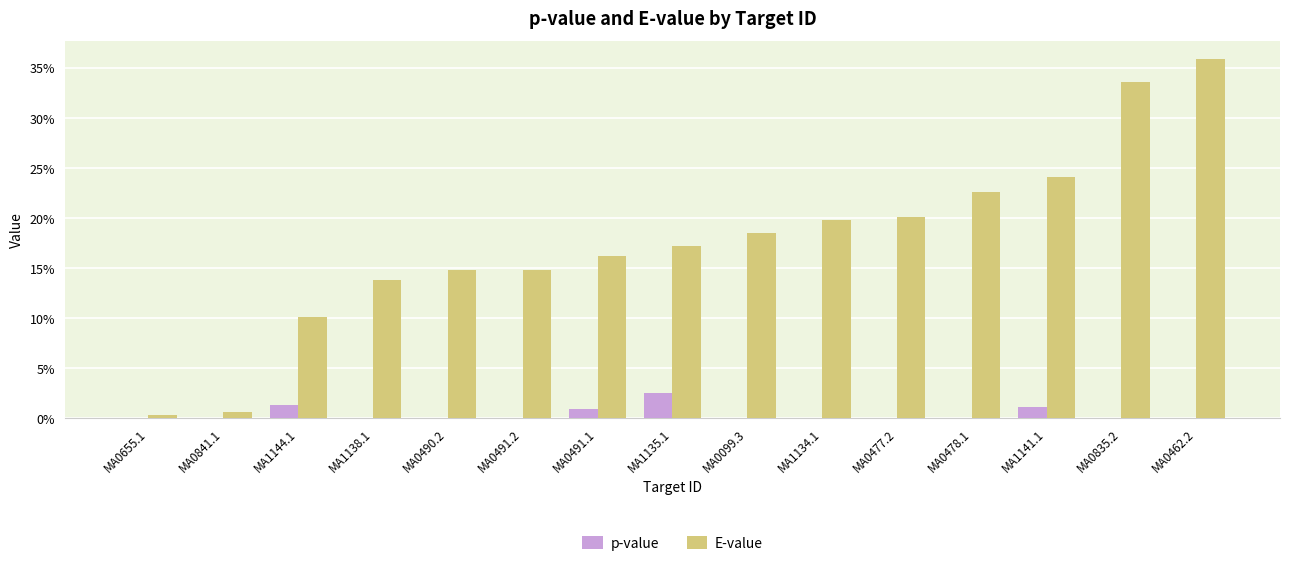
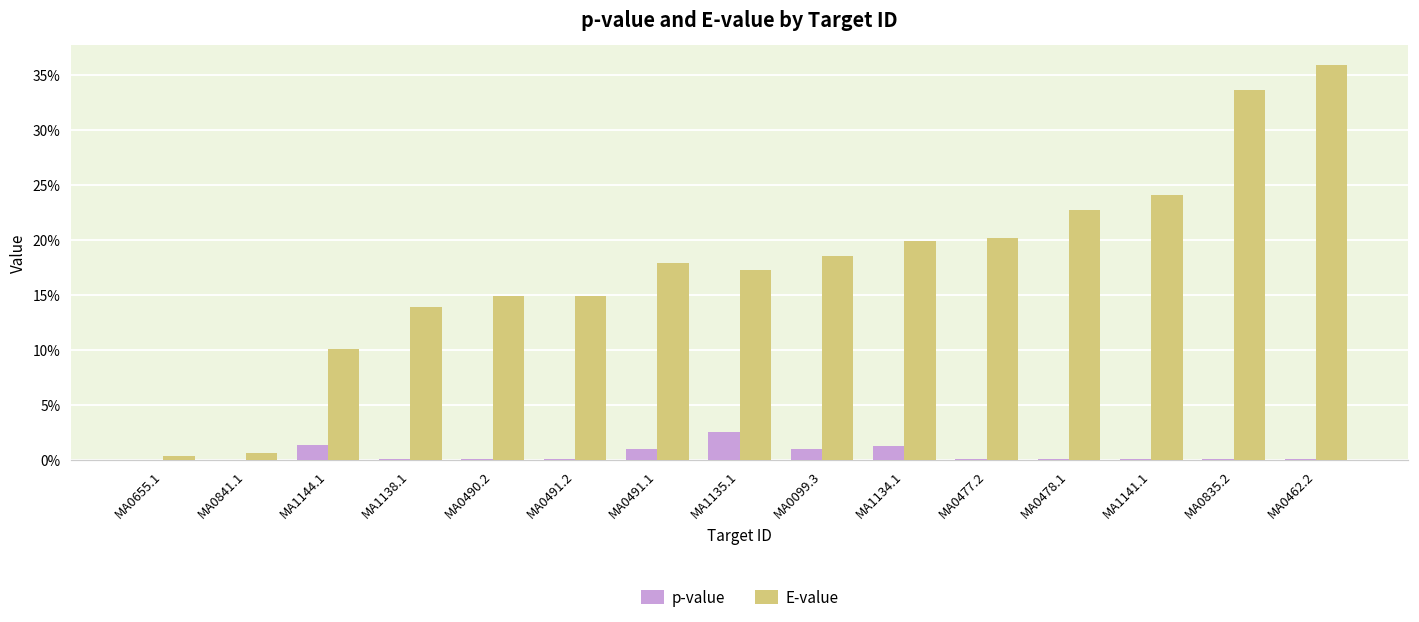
  {
    "p-value": {
      "MA1144.1": "1.3%",
      "MA0491.1": "1.0%",
      "MA1135.1": "2.5%",
-     "MA0099.3": "0.0%",
-     "MA1134.1": "0.0%",
-     "MA1141.1": "1.1%"
+     "MA0099.3": "1.0%",
+     "MA1134.1": "1.3%",
+     "MA1141.1": "0.0%"
    },
    "E-value": {
      "MA0655.1": "0.4%",
      "MA0841.1": "0.6%",
      "MA1144.1": "10.1%",
      "MA1138.1": "13.8%",
      "MA0490.2": "14.8%",
      "MA0491.2": "14.8%",
-     "MA0491.1": "16.2%",
+     "MA0491.1": "17.8%",
      "MA1135.1": "17.2%",
      "MA0099.3": "18.5%",
      "MA1134.1": "19.8%",
      "MA0477.2": "20.1%",
      "MA0478.1": "22.7%",
      "MA1141.1": "24.1%",
      "MA0835.2": "33.6%",
      "MA0462.2": "35.9%"
    }
  }
